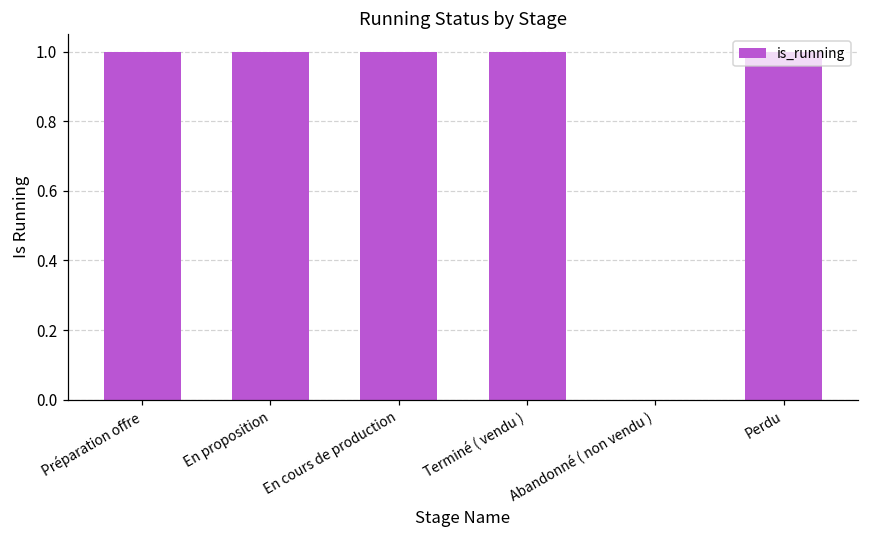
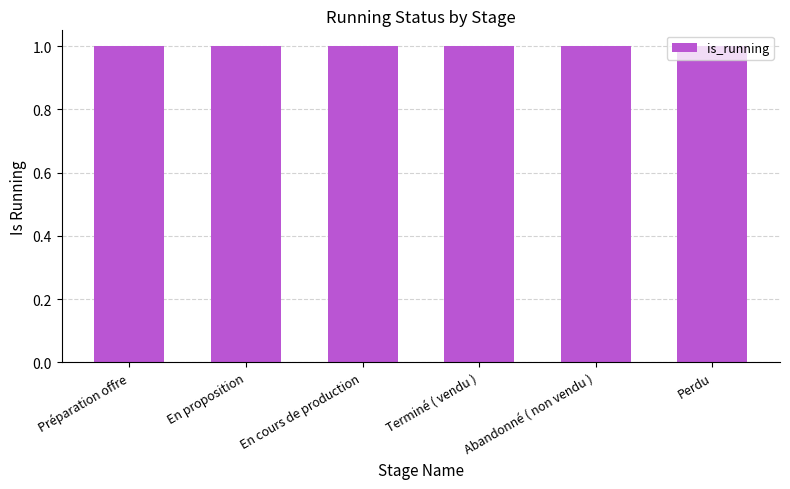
  {
    "Préparation offre": 1,
    "En proposition": 1,
    "En cours de production": 1,
    "Terminé ( vendu )": 1,
-   "Abandonné ( non vendu )": 0
+   "Abandonné ( non vendu )": 1
  }
